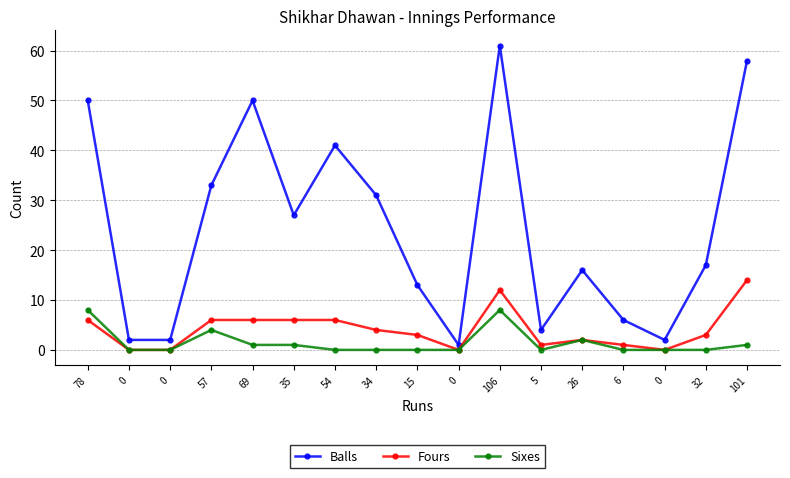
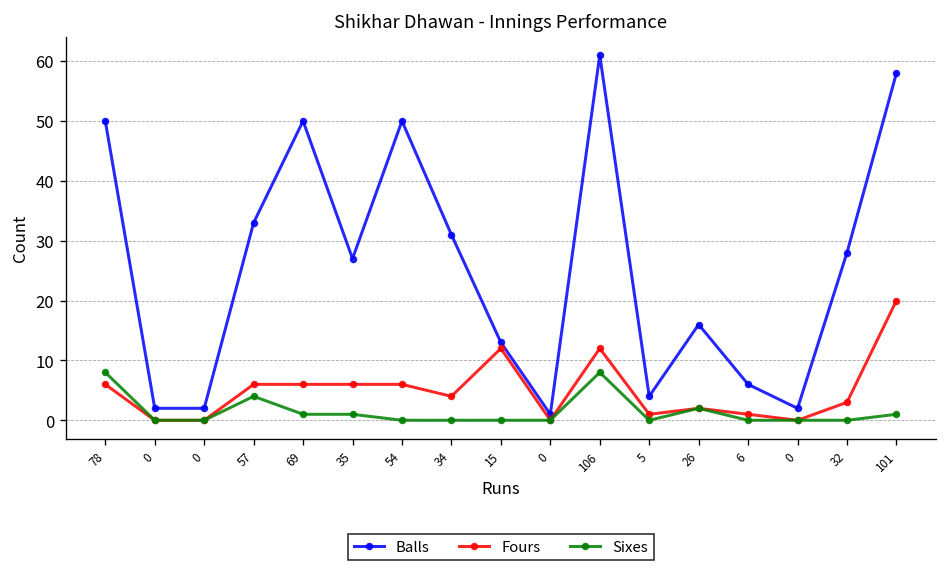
  {
    "Balls": {
      "78": 50,
      "57": 33,
      "69": 50,
      "35": 27,
-     "54": 41,
+     "54": 50,
      "34": 31,
      "15": 13,
      "106": 61,
      "5": 4,
      "26": 16,
      "6": 6,
-     "32": 17,
+     "32": 28,
      "101": 58
    },
    "Fours": {
      "78": 6,
      "57": 6,
      "69": 6,
      "35": 6,
      "54": 6,
      "34": 4,
-     "15": 3,
+     "15": 12,
      "106": 12,
      "5": 1,
      "6": 1,
      "32": 3,
-     "101": 14
+     "101": 20
    },
    "Sixes": {
      "78": 8,
      "57": 4,
      "69": 1,
      "35": 1,
      "54": 0,
      "34": 0,
      "15": 0,
      "106": 8,
      "5": 0,
      "6": 0,
      "32": 0,
      "101": 1
    }
  }
